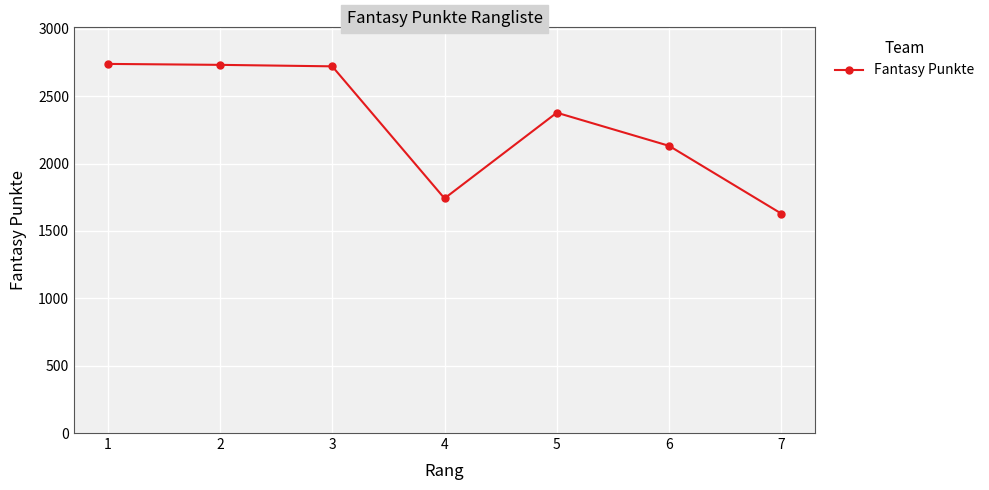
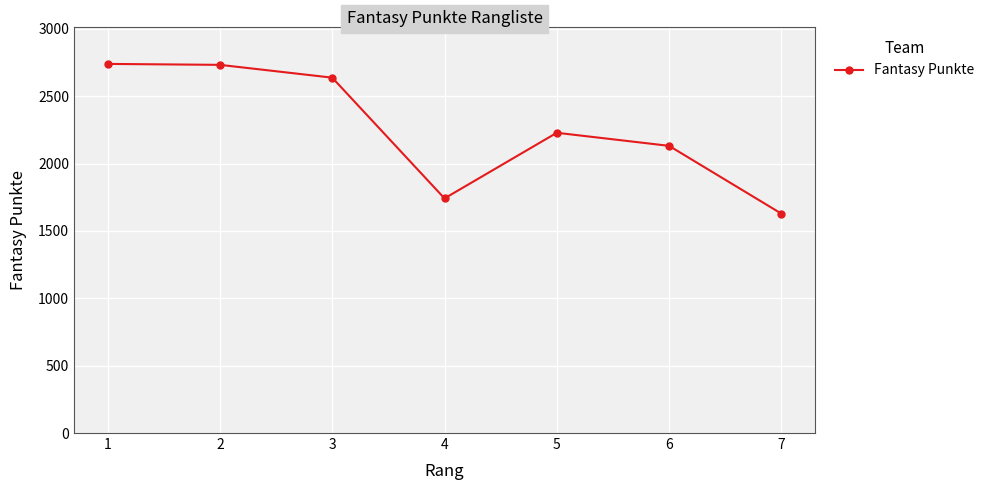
  {
    "1": 2740,
    "2": 2730,
-   "3": 2720,
+   "3": 2640,
    "4": 1740,
-   "5": 2380,
+   "5": 2230,
    "6": 2130,
    "7": 1630
  }
